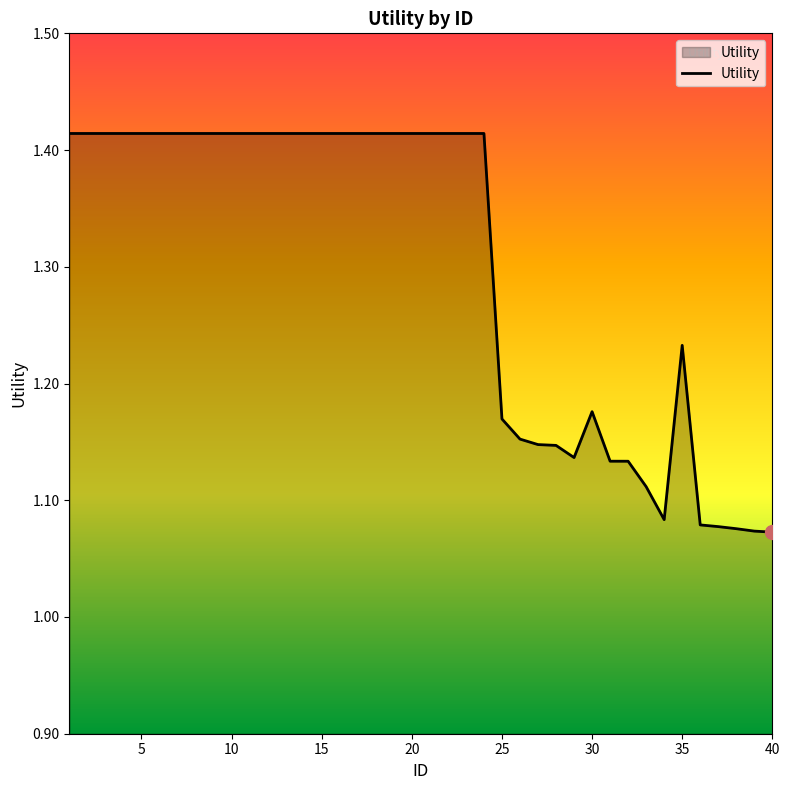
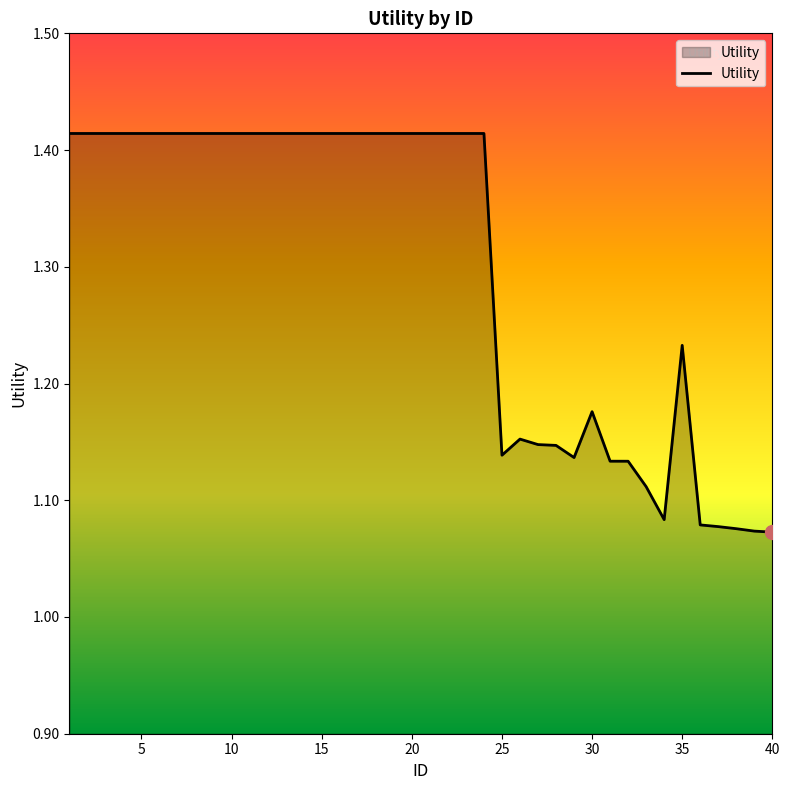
  {
    "Utility": {
      "5": 1.414,
      "10": 1.414,
      "15": 1.414,
      "20": 1.414,
-     "25": 1.170,
+     "25": 1.139,
      "30": 1.176,
      "35": 1.233
    }
  }
